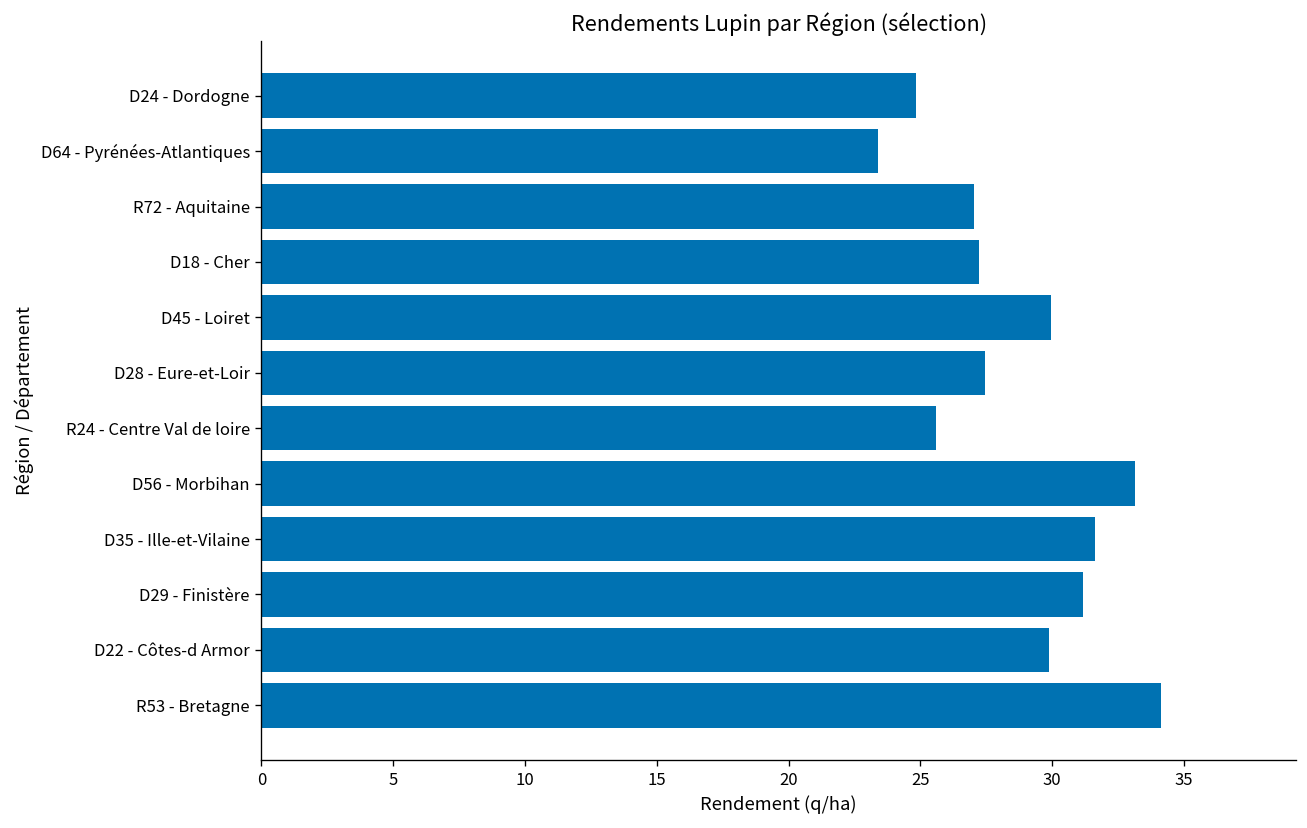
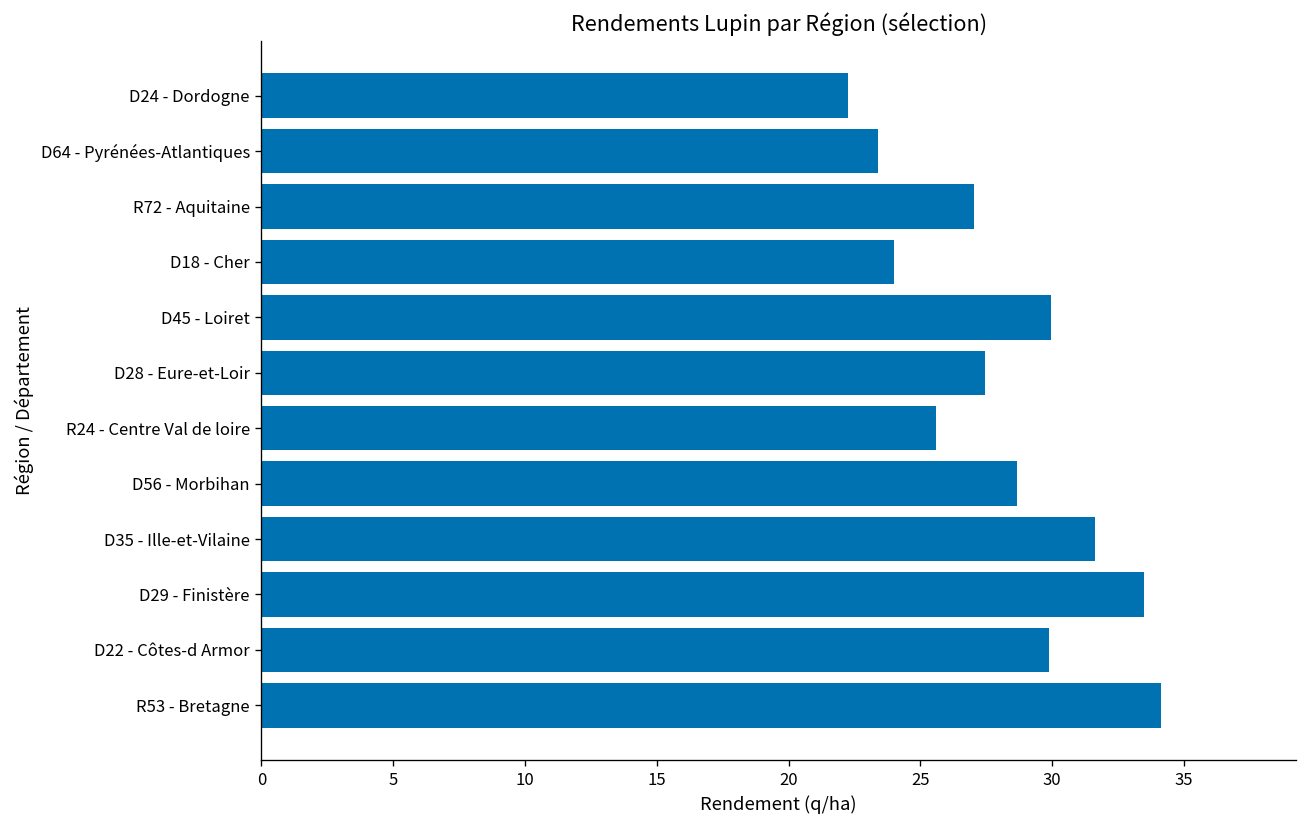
  {
-   "D24 - Dordogne": 24.8,
+   "D24 - Dordogne": 22.2,
    "D64 - Pyrénées-Atlantiques": 23.4,
    "R72 - Aquitaine": 27.1,
-   "D18 - Cher": 27.2,
+   "D18 - Cher": 24.0,
    "D45 - Loiret": 30.0,
    "D28 - Eure-et-Loir": 27.4,
    "R24 - Centre Val de loire": 25.6,
-   "D56 - Morbihan": 33.2,
+   "D56 - Morbihan": 28.7,
    "D35 - Ille-et-Vilaine": 31.6,
-   "D29 - Finistère": 31.2,
+   "D29 - Finistère": 33.5,
    "D22 - Côtes-d Armor": 29.9,
    "R53 - Bretagne": 34.1
  }
